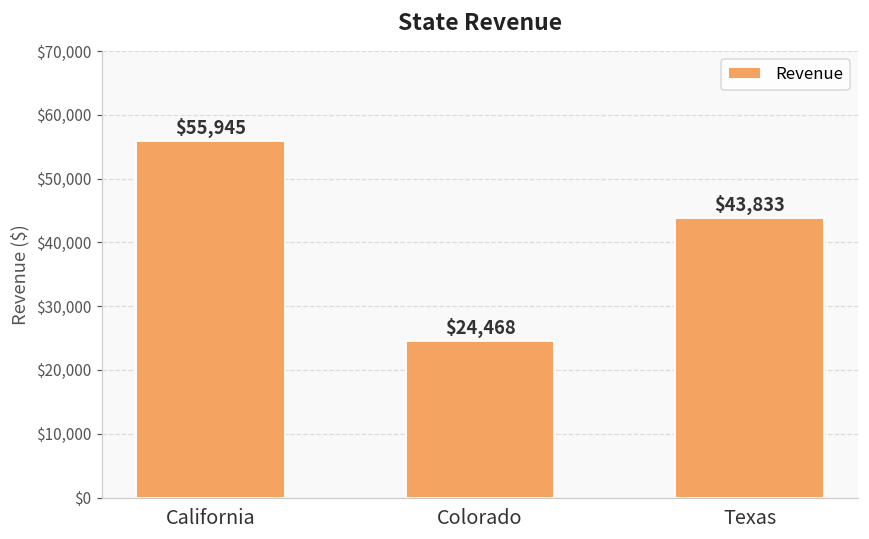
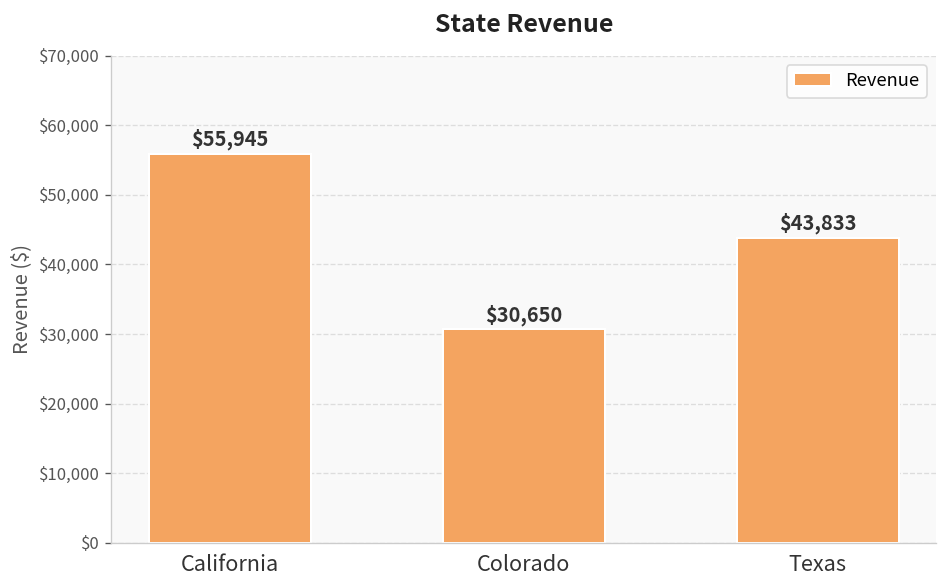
  {
    "California": "$55,945",
-   "Colorado": "$24,468",
+   "Colorado": "$30,650",
    "Texas": "$43,833"
  }
